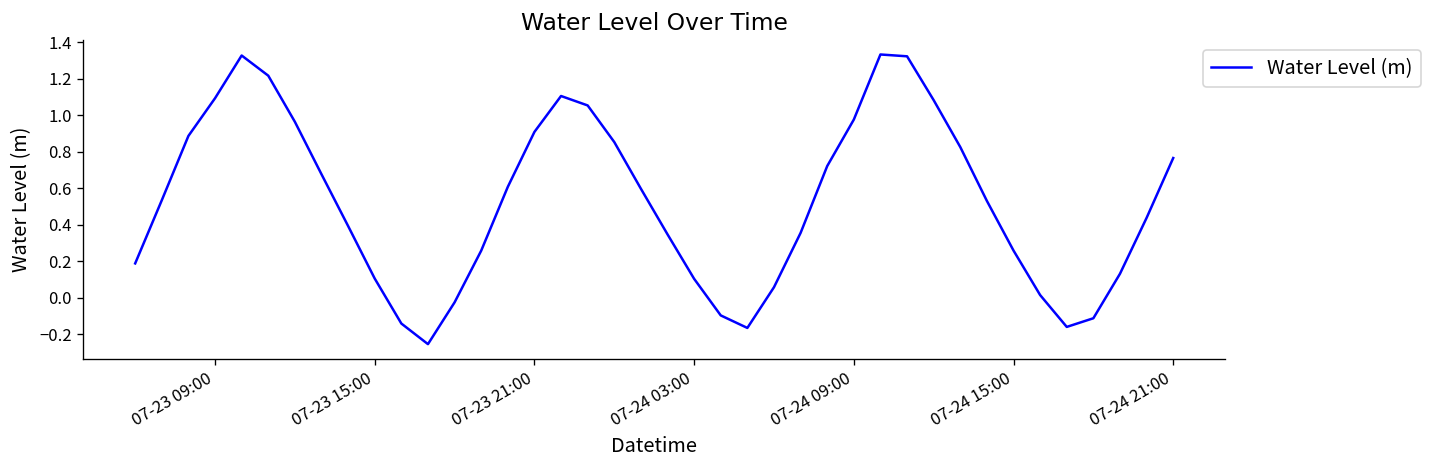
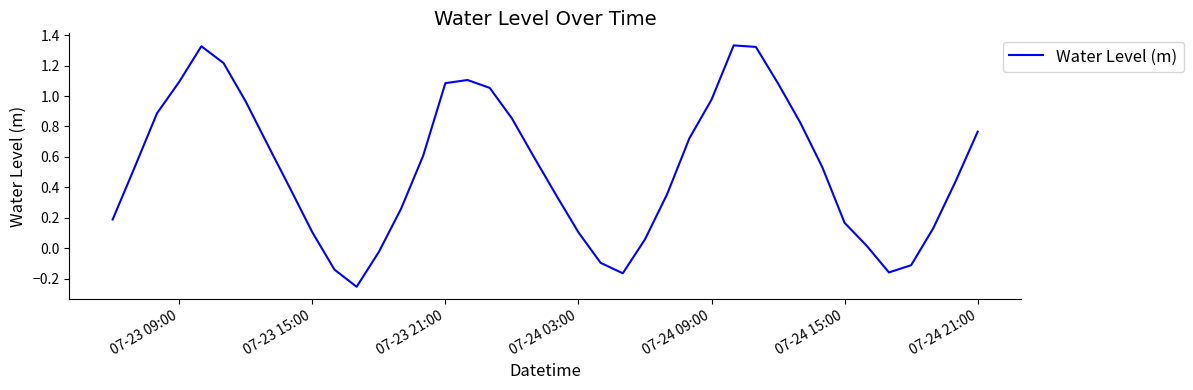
  {
    "07-23 09:00": 1.09,
    "07-23 15:00": 0.11,
-   "07-23 21:00": 0.91,
+   "07-23 21:00": 1.08,
    "07-24 03:00": 0.10,
    "07-24 09:00": 0.98,
-   "07-24 15:00": 0.26,
+   "07-24 15:00": 0.17,
    "07-24 21:00": 0.77
  }
